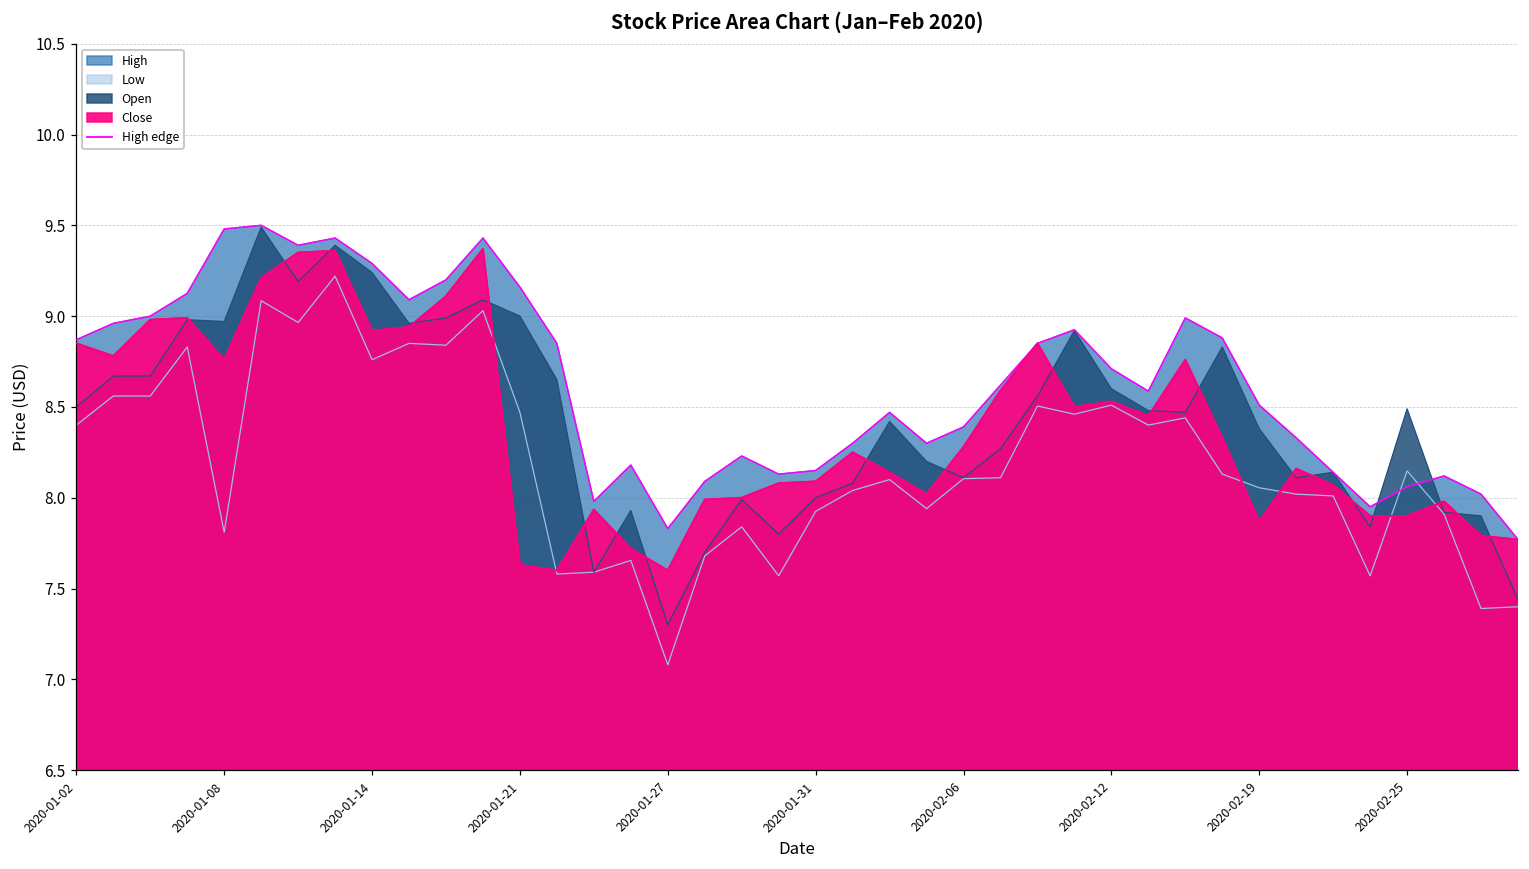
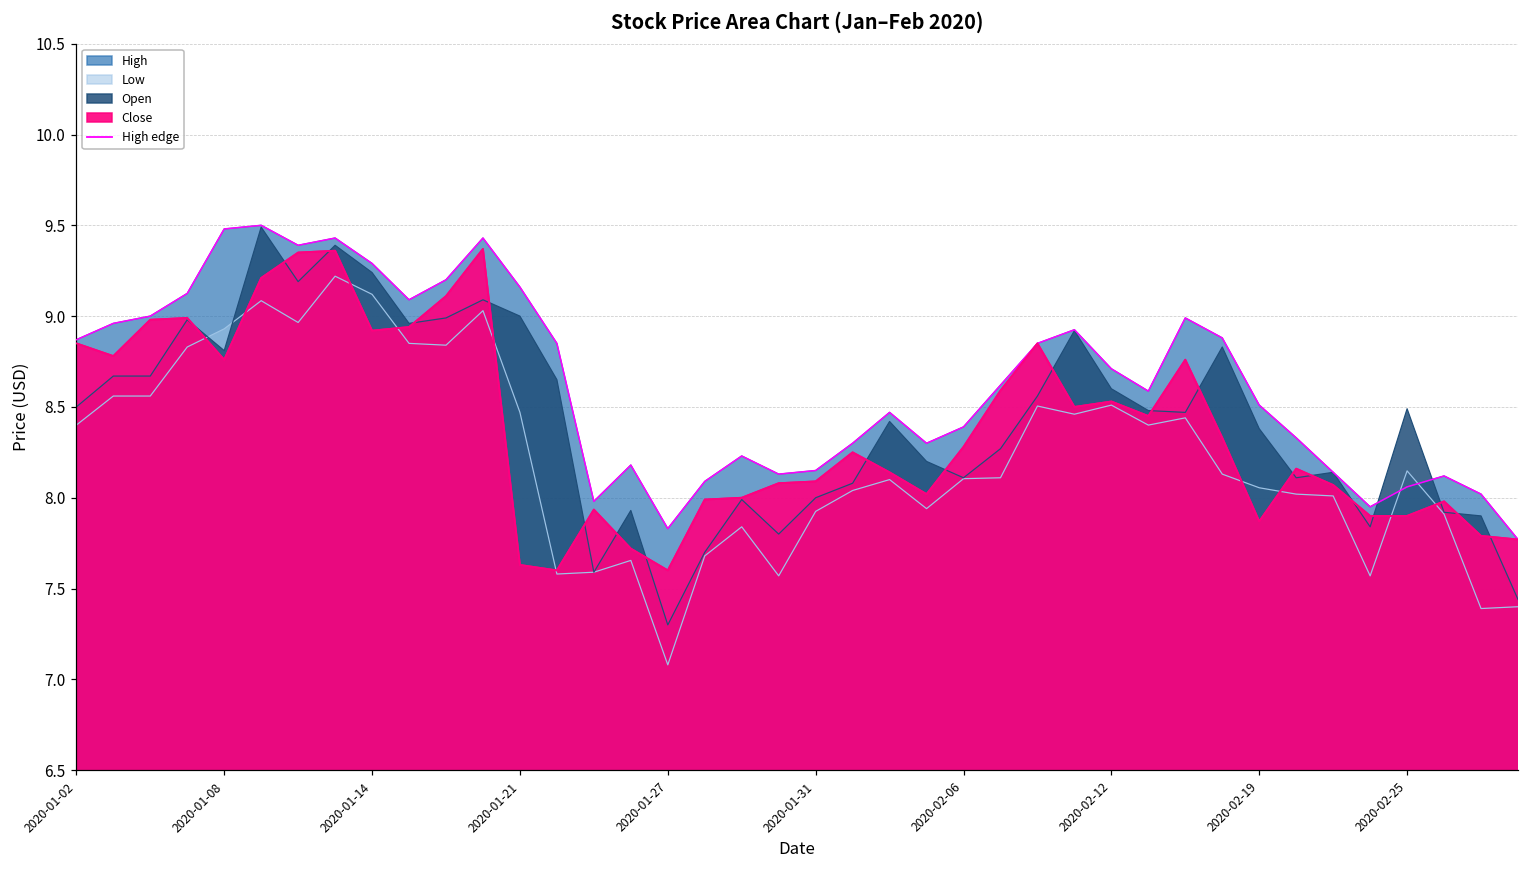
  {
    "High": {
      "2020-01-02": 8.87,
      "2020-01-08": 9.48,
      "2020-01-14": 9.29,
      "2020-01-21": 9.16,
      "2020-01-27": 7.83,
      "2020-01-31": 8.15,
      "2020-02-06": 8.39,
      "2020-02-12": 8.71,
      "2020-02-19": 8.51,
      "2020-02-25": 8.06
    },
    "Low": {
      "2020-01-02": 8.40,
-     "2020-01-08": 7.81,
-     "2020-01-14": 8.76,
+     "2020-01-08": 8.93,
+     "2020-01-14": 9.12,
      "2020-01-21": 8.47,
      "2020-01-27": 7.08,
      "2020-01-31": 7.93,
      "2020-02-12": 8.51,
      "2020-02-19": 8.06,
      "2020-02-25": 8.15
    },
    "Open": {
      "2020-01-02": 8.50,
-     "2020-01-08": 8.97,
+     "2020-01-08": 8.81,
      "2020-01-14": 9.24,
      "2020-01-21": 9.00,
      "2020-01-27": 7.30,
      "2020-01-31": 8.00,
      "2020-02-12": 8.60,
      "2020-02-19": 8.38,
      "2020-02-25": 8.49
    },
    "Close": {
      "2020-01-02": 8.85,
      "2020-01-08": 8.76,
      "2020-01-14": 8.92,
      "2020-01-21": 7.63,
      "2020-01-27": 7.60,
      "2020-01-31": 8.09,
      "2020-02-06": 8.28,
      "2020-02-12": 8.53,
      "2020-02-19": 7.87,
      "2020-02-25": 7.90
    }
  }
